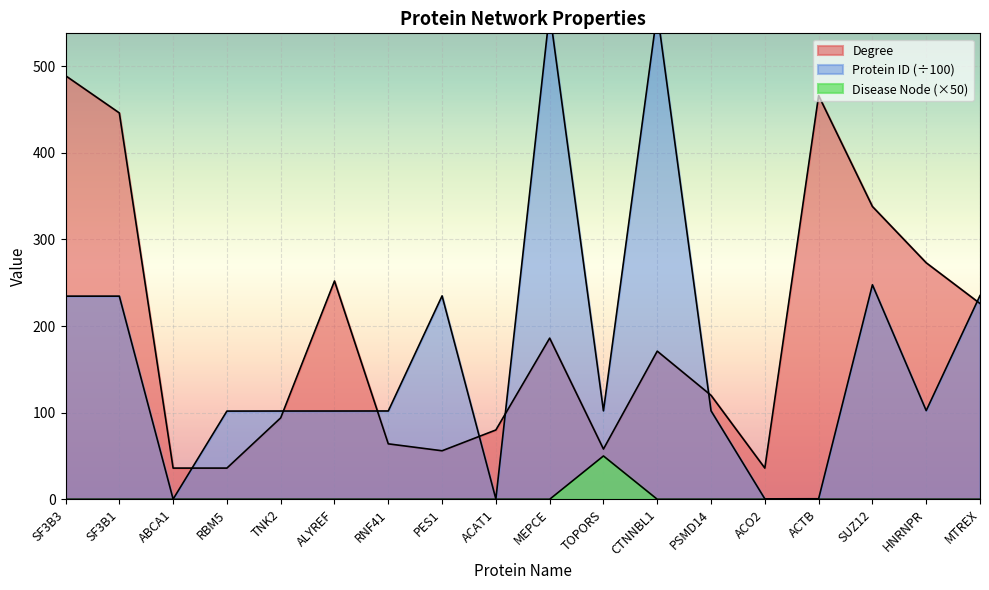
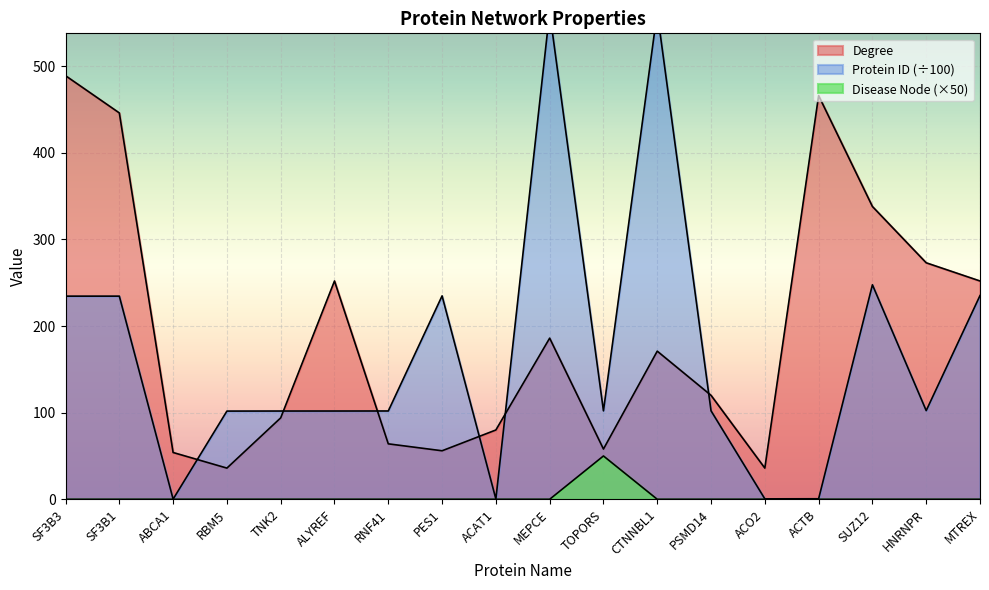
  {
    "Degree": {
      "SF3B3": 490,
      "SF3B1": 450,
-     "ABCA1": 40,
+     "ABCA1": 50,
      "RBM5": 40,
      "TNK2": 90,
      "ALYREF": 250,
      "RNF41": 60,
      "PES1": 60,
      "ACAT1": 80,
      "MEPCE": 190,
      "TOPORS": 60,
      "CTNNBL1": 170,
      "PSMD14": 120,
      "ACO2": 40,
      "SUZ12": 340,
      "HNRNPR": 270,
-     "MTREX": 230
+     "MTREX": 250
    },
    "Protein ID (÷100)": {
      "SF3B3": 230,
      "SF3B1": 230,
      "RBM5": 100,
      "TNK2": 100,
      "ALYREF": 100,
      "RNF41": 100,
      "PES1": 230,
      "TOPORS": 100,
      "PSMD14": 100,
      "SUZ12": 250,
      "HNRNPR": 100,
      "MTREX": 240
    },
    "Disease Node (×50)": {
      "SF3B3": 0,
      "SF3B1": 0,
      "RBM5": 0,
      "TNK2": 0,
      "ALYREF": 0,
      "RNF41": 0,
      "PES1": 0,
      "MEPCE": 0,
      "TOPORS": 50,
      "CTNNBL1": 0,
      "PSMD14": 0,
      "SUZ12": 0,
      "HNRNPR": 0,
      "MTREX": 0
    }
  }
